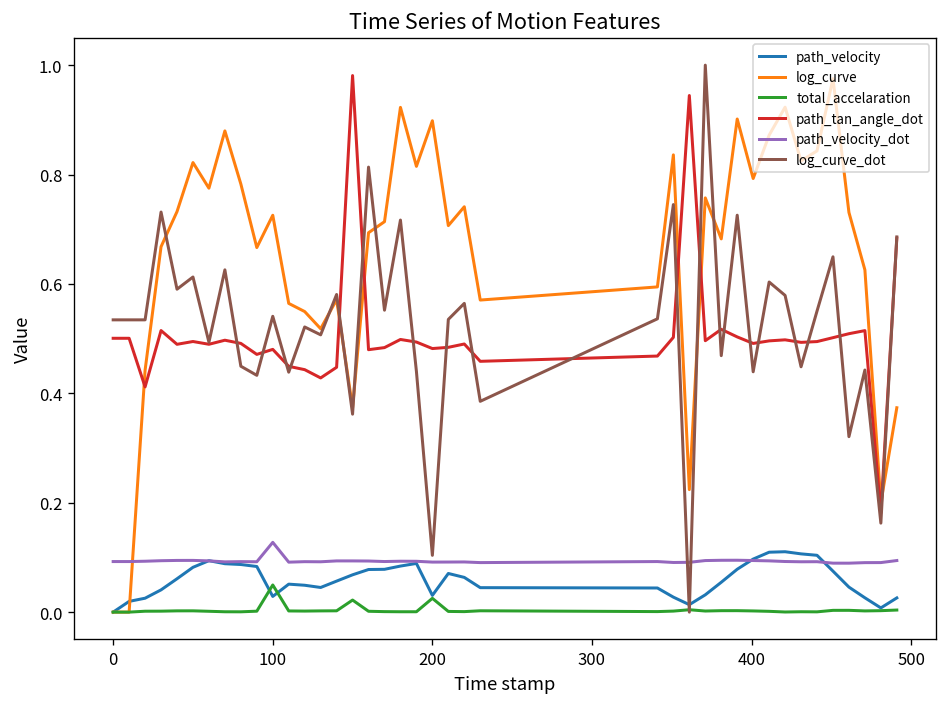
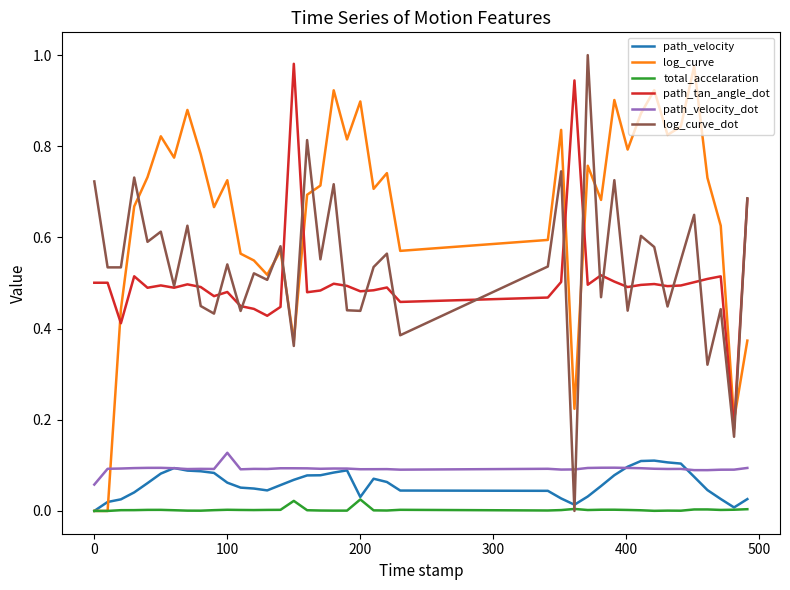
  {
    "path_velocity": {
-     "100": 0.03
+     "100": 0.06
    },
    "log_curve": {
      "100": 0.73,
      "200": 0.90
    },
    "total_accelaration": {
-     "100": 0.05
+     "100": 0.00
    },
    "path_tan_angle_dot": {
      "0": 0.50,
      "100": 0.48,
      "200": 0.48
    },
    "path_velocity_dot": {
-     "0": 0.09,
+     "0": 0.06,
      "100": 0.13,
      "200": 0.09
    },
    "log_curve_dot": {
-     "0": 0.53,
+     "0": 0.72,
      "100": 0.54,
-     "200": 0.10
+     "200": 0.44
    }
  }
